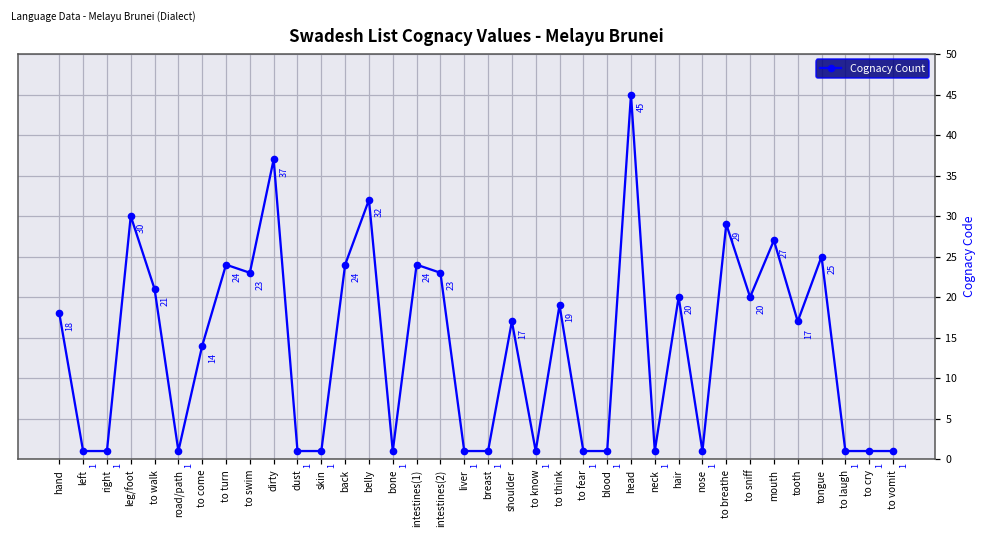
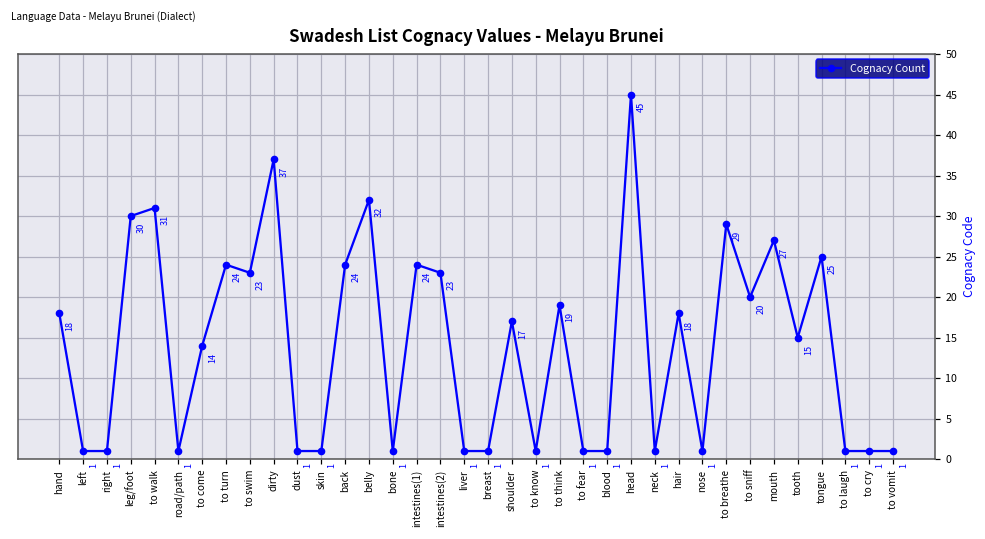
  {
    "hand": 18,
    "left": 1,
    "right": 1,
    "leg/foot": 30,
-   "to walk": 21,
+   "to walk": 31,
    "road/path": 1,
    "to come": 14,
    "to turn": 24,
    "to swim": 23,
    "dirty": 37,
    "dust": 1,
    "skin": 1,
    "back": 24,
    "belly": 32,
    "bone": 1,
    "intestines(1)": 24,
    "intestines(2)": 23,
    "liver": 1,
    "breast": 1,
    "shoulder": 17,
    "to know": 1,
    "to think": 19,
    "to fear": 1,
    "blood": 1,
    "head": 45,
    "neck": 1,
-   "hair": 20,
+   "hair": 18,
    "nose": 1,
    "to breathe": 29,
    "to sniff": 20,
    "mouth": 27,
-   "tooth": 17,
+   "tooth": 15,
    "tongue": 25,
    "to laugh": 1,
    "to cry": 1,
    "to vomit": 1
  }
